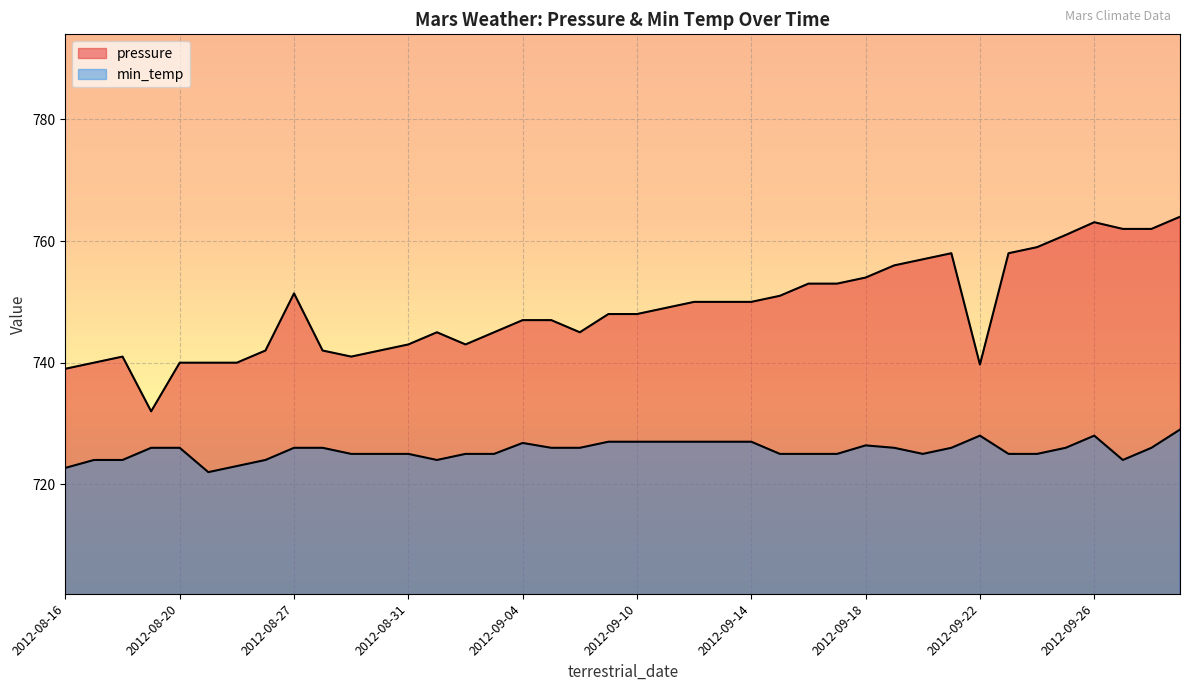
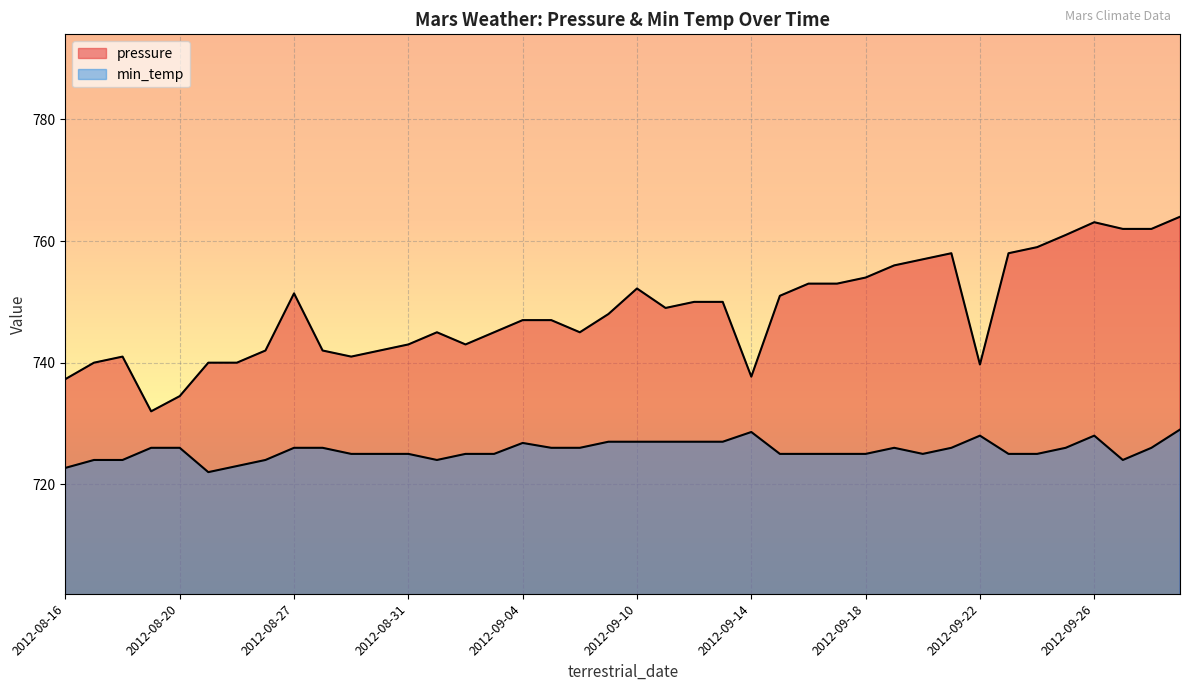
  {
    "pressure": {
-     "2012-08-16": 739,
-     "2012-08-20": 740,
+     "2012-08-16": 737,
+     "2012-08-20": 735,
      "2012-08-27": 751,
      "2012-08-31": 743,
      "2012-09-04": 747,
-     "2012-09-10": 748,
-     "2012-09-14": 750,
+     "2012-09-10": 752,
+     "2012-09-14": 738,
      "2012-09-18": 754,
      "2012-09-22": 740,
      "2012-09-26": 763
    },
    "min_temp": {
      "2012-08-16": 723,
      "2012-08-20": 726,
      "2012-08-27": 726,
      "2012-08-31": 725,
      "2012-09-04": 727,
      "2012-09-10": 727,
-     "2012-09-14": 727,
-     "2012-09-18": 726,
+     "2012-09-14": 729,
+     "2012-09-18": 725,
      "2012-09-22": 728,
      "2012-09-26": 728
    }
  }
